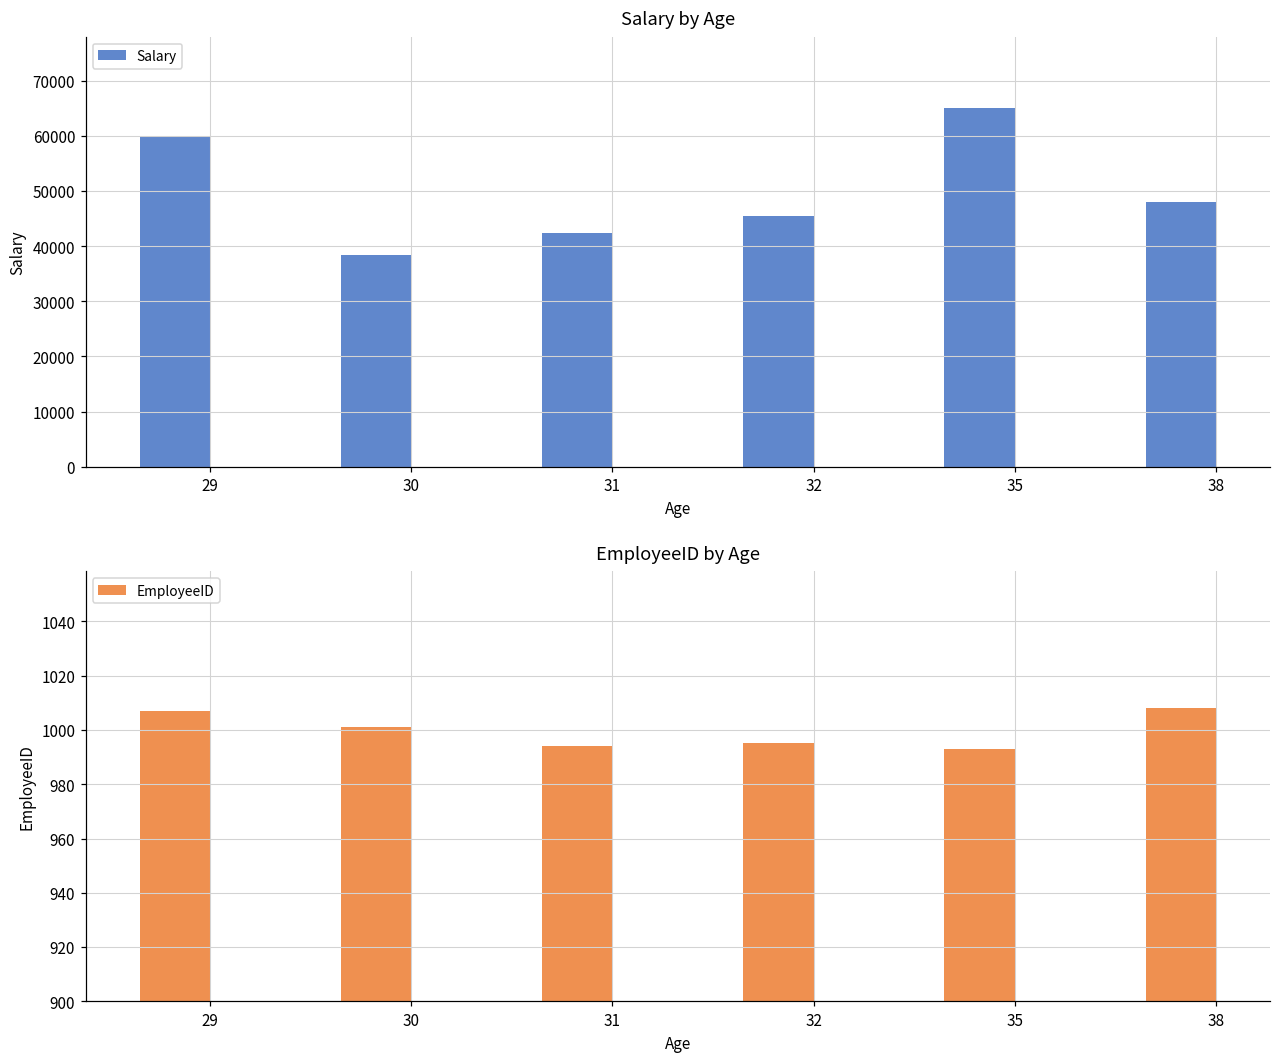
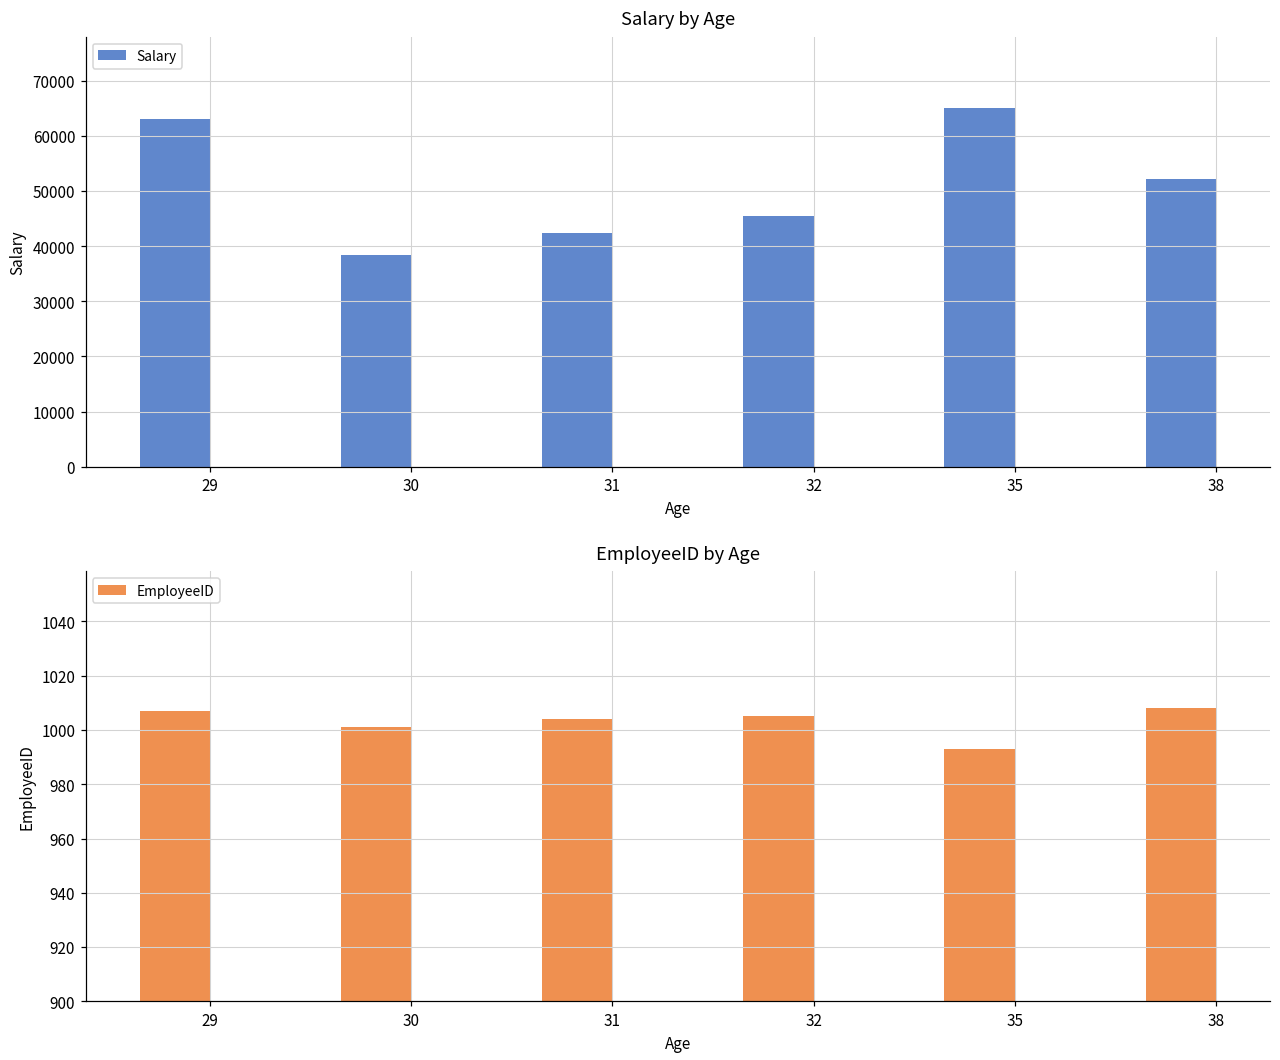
  {
    "Salary by Age": {
-     "29": 60000,
+     "29": 63000,
      "30": 38000,
      "31": 42000,
      "32": 46000,
      "35": 65000,
-     "38": 48000
+     "38": 52000
    },
    "EmployeeID by Age": {
      "29": 1007,
      "30": 1001,
-     "31": 994,
-     "32": 995,
+     "31": 1004,
+     "32": 1005,
      "35": 993,
      "38": 1008
    }
  }
